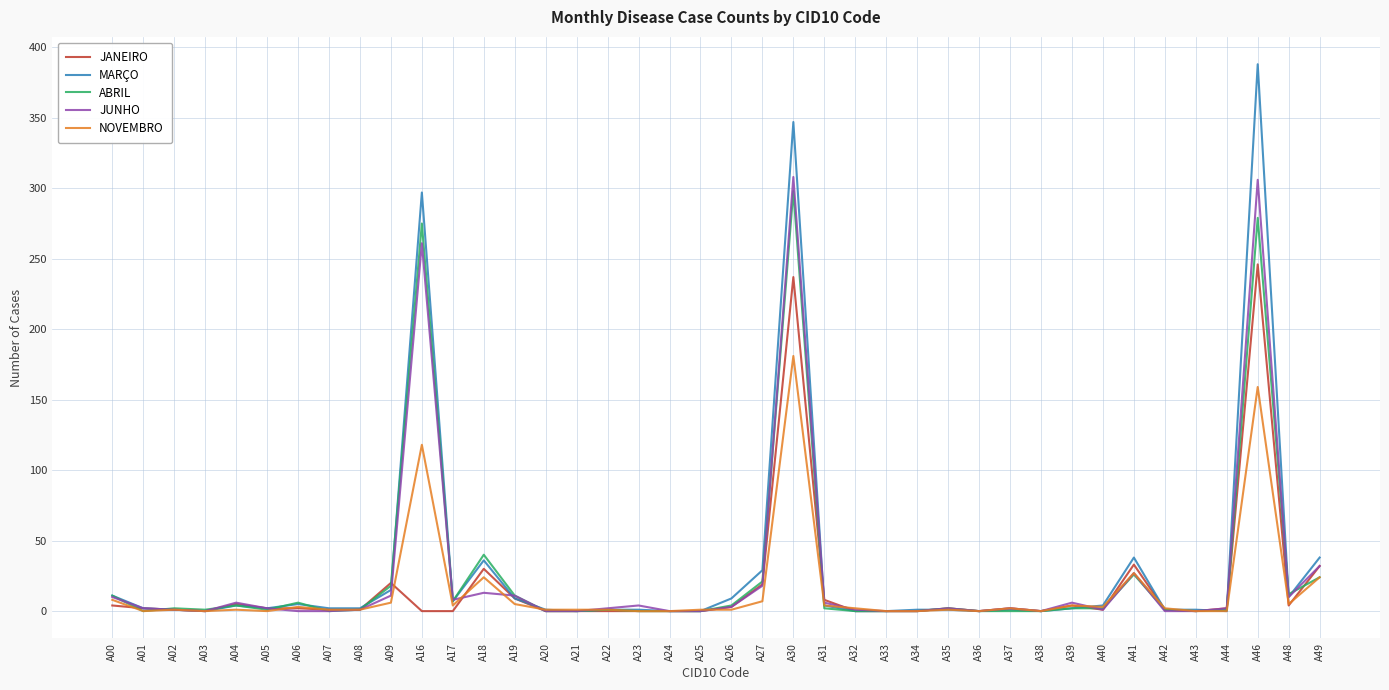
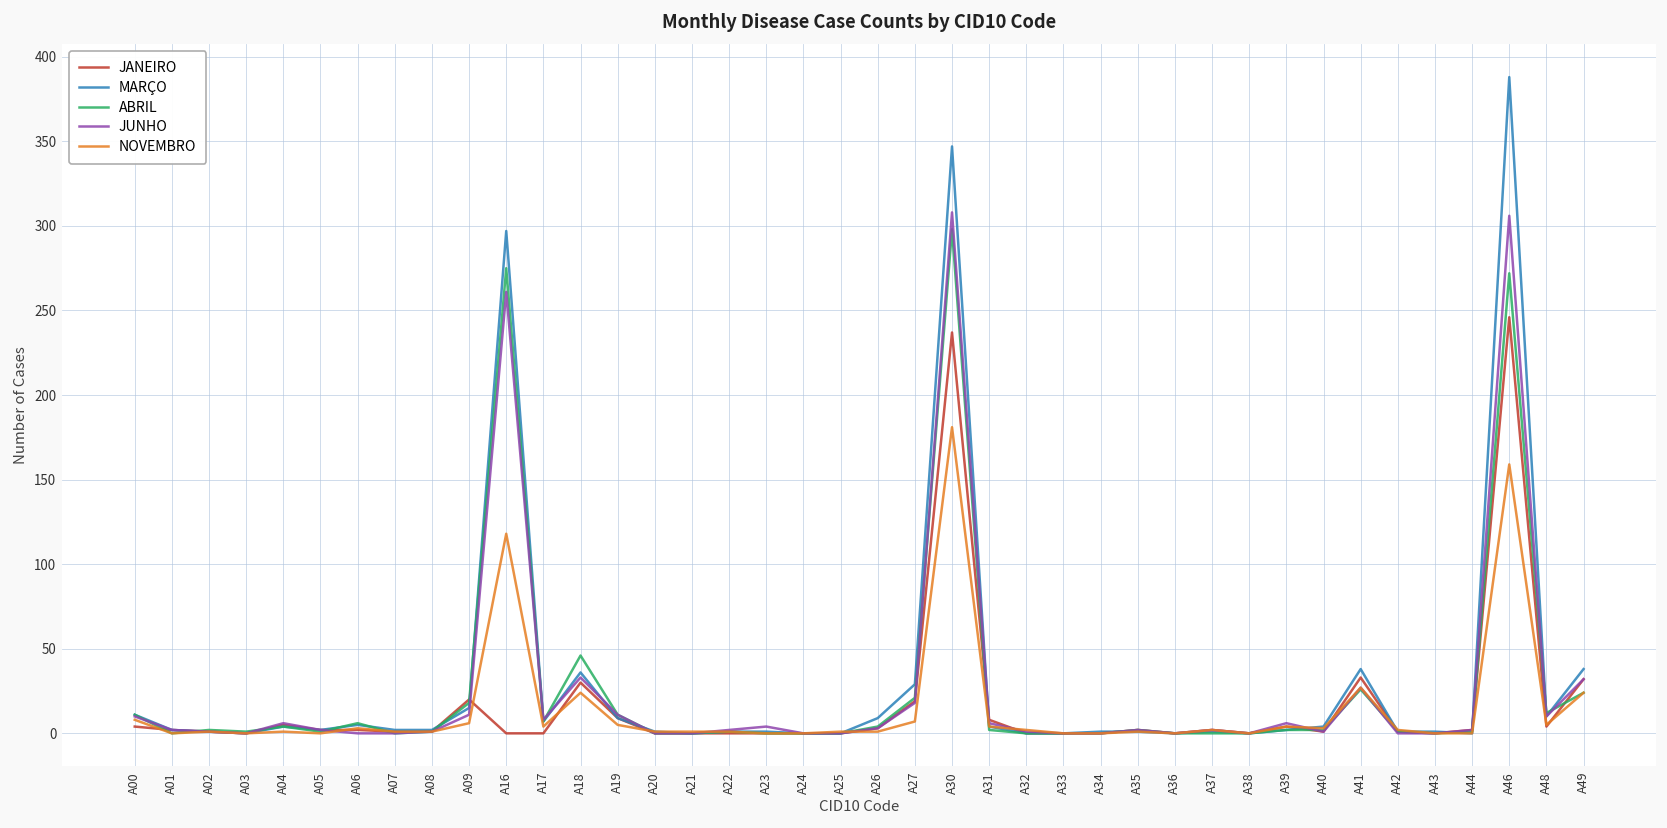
  {
    "JANEIRO": {
      "A00": 4,
      "A09": 20,
      "A16": 0,
      "A17": 0,
      "A18": 30,
      "A30": 237,
      "A31": 8,
      "A41": 33,
      "A46": 246
    },
    "MARÇO": {
      "A09": 15,
      "A16": 297,
      "A18": 36,
      "A26": 9,
      "A27": 29,
      "A30": 347,
      "A41": 38,
      "A46": 388,
      "A49": 38
    },
    "ABRIL": {
      "A09": 18,
      "A16": 275,
-     "A18": 40,
+     "A18": 46,
      "A27": 21,
      "A30": 298,
      "A31": 2,
-     "A46": 279,
+     "A46": 272,
      "A48": 12
    },
    "JUNHO": {
      "A06": 0,
      "A09": 11,
      "A16": 261,
-     "A18": 13,
+     "A18": 33,
      "A23": 4,
      "A30": 308,
      "A31": 6,
      "A39": 6,
      "A46": 306
    },
    "NOVEMBRO": {
      "A00": 8,
      "A04": 1,
      "A09": 6,
      "A16": 118,
      "A17": 4,
      "A18": 24,
      "A19": 5,
      "A26": 1,
      "A27": 7,
      "A30": 181,
      "A46": 159
    }
  }
